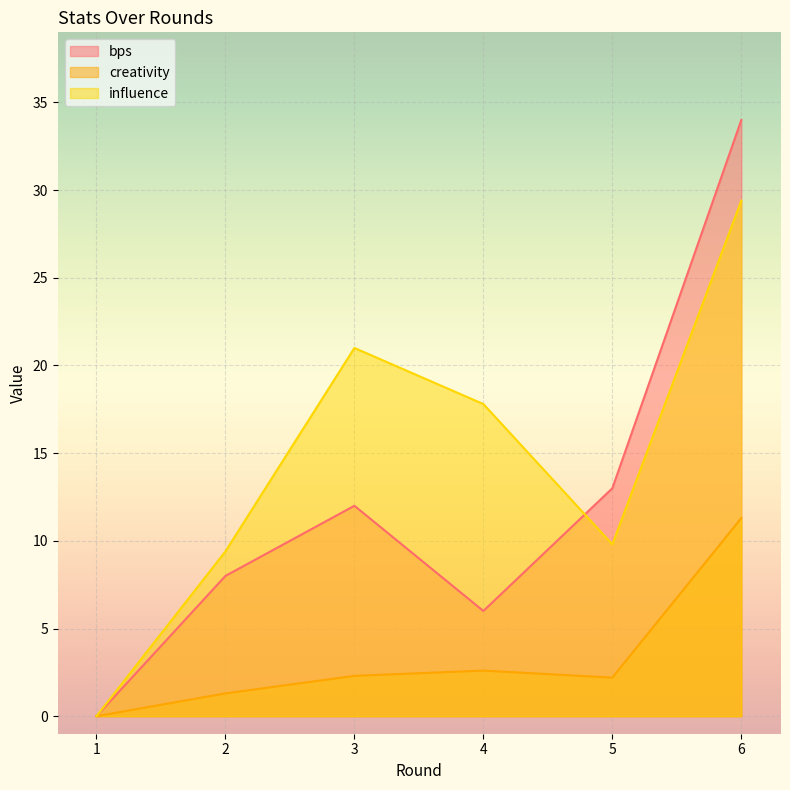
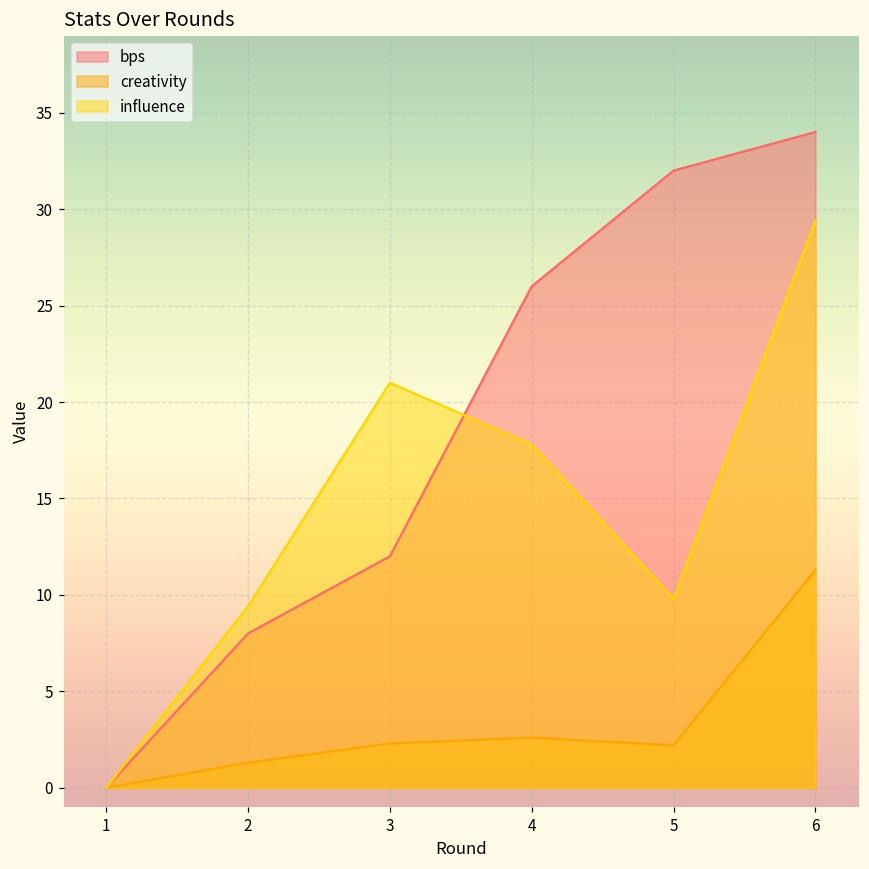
  {
    "bps": {
      "2": 8,
      "3": 12,
-     "4": 6,
-     "5": 13,
+     "4": 26,
+     "5": 32,
      "6": 34
    }
  }
